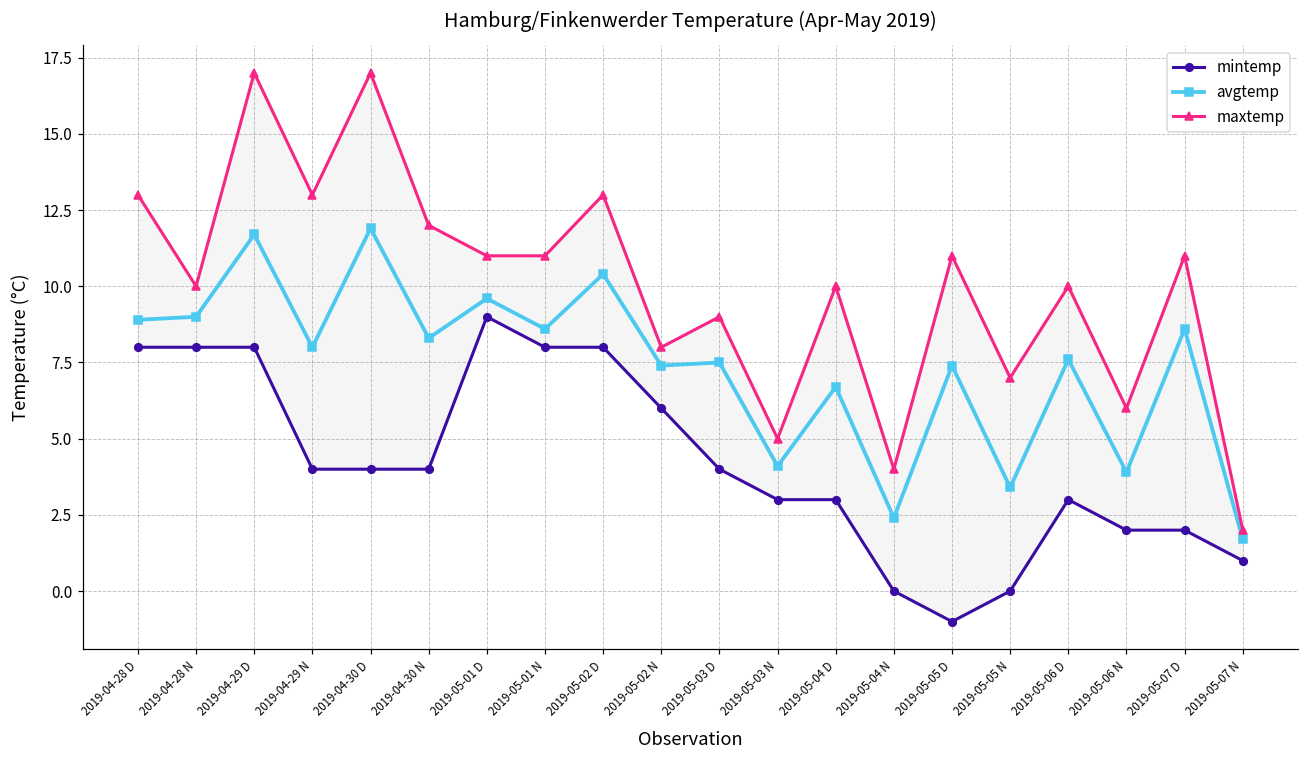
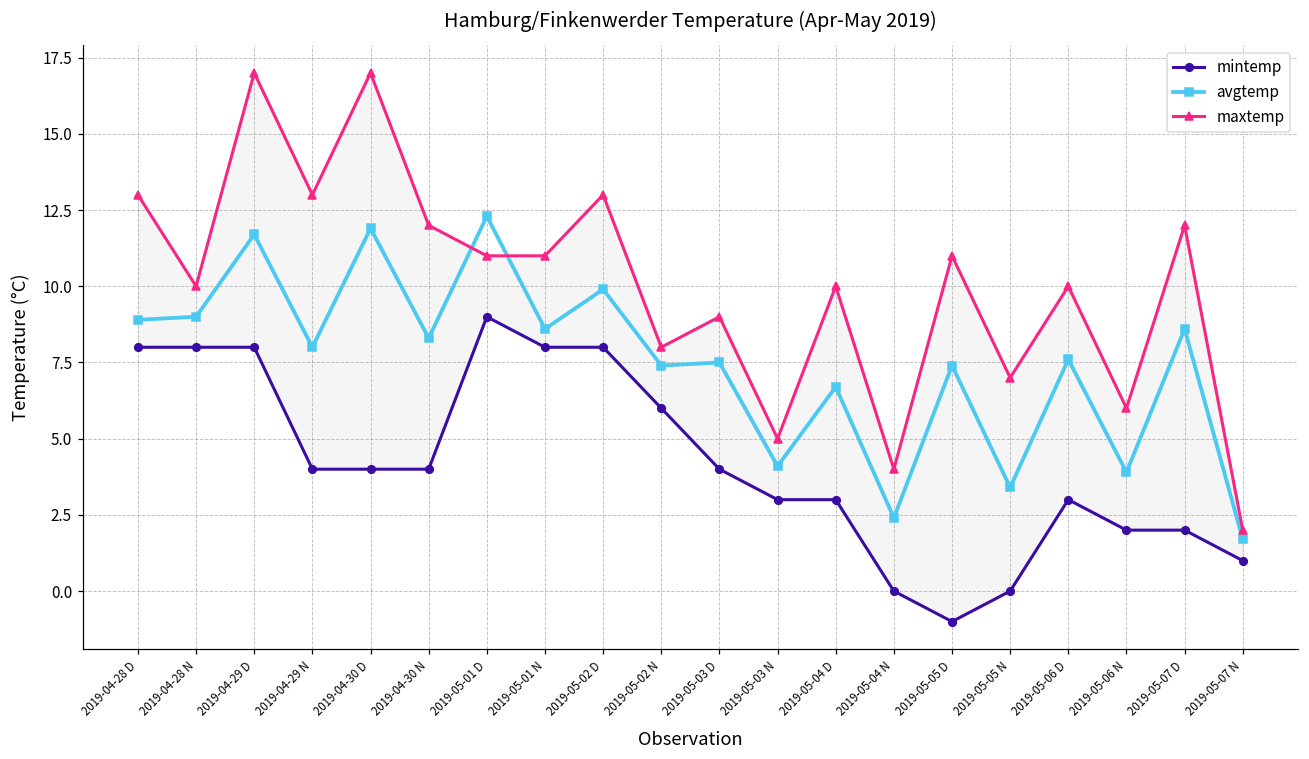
  {
    "mintemp": {
      "2019-04-28 D": 8.0,
      "2019-04-28 N": 8.0,
      "2019-04-29 D": 8.0,
      "2019-04-29 N": 4.0,
      "2019-04-30 D": 4.0,
      "2019-04-30 N": 4.0,
      "2019-05-01 D": 9.0,
      "2019-05-01 N": 8.0,
      "2019-05-02 D": 8.0,
      "2019-05-02 N": 6.0,
      "2019-05-03 D": 4.0,
      "2019-05-03 N": 3.0,
      "2019-05-04 D": 3.0,
      "2019-05-04 N": 0.0,
      "2019-05-05 D": -1.0,
      "2019-05-05 N": 0.0,
      "2019-05-06 D": 3.0,
      "2019-05-06 N": 2.0,
      "2019-05-07 D": 2.0,
      "2019-05-07 N": 1.0
    },
    "avgtemp": {
      "2019-04-28 D": 8.9,
      "2019-04-28 N": 9.0,
      "2019-04-29 D": 11.7,
      "2019-04-29 N": 8.0,
      "2019-04-30 D": 11.9,
      "2019-04-30 N": 8.3,
-     "2019-05-01 D": 9.6,
+     "2019-05-01 D": 12.3,
      "2019-05-01 N": 8.6,
-     "2019-05-02 D": 10.4,
+     "2019-05-02 D": 9.9,
      "2019-05-02 N": 7.4,
      "2019-05-03 D": 7.5,
      "2019-05-03 N": 4.1,
      "2019-05-04 D": 6.7,
      "2019-05-04 N": 2.4,
      "2019-05-05 D": 7.4,
      "2019-05-05 N": 3.4,
      "2019-05-06 D": 7.6,
      "2019-05-06 N": 3.9,
      "2019-05-07 D": 8.6,
      "2019-05-07 N": 1.7
    },
    "maxtemp": {
      "2019-04-28 D": 13,
      "2019-04-28 N": 10,
      "2019-04-29 D": 17,
      "2019-04-29 N": 13,
      "2019-04-30 D": 17,
      "2019-04-30 N": 12,
      "2019-05-01 D": 11,
      "2019-05-01 N": 11,
      "2019-05-02 D": 13,
      "2019-05-02 N": 8,
      "2019-05-03 D": 9,
      "2019-05-03 N": 5,
      "2019-05-04 D": 10,
      "2019-05-04 N": 4,
      "2019-05-05 D": 11,
      "2019-05-05 N": 7,
      "2019-05-06 D": 10,
      "2019-05-06 N": 6,
-     "2019-05-07 D": 11,
+     "2019-05-07 D": 12,
      "2019-05-07 N": 2
    }
  }
